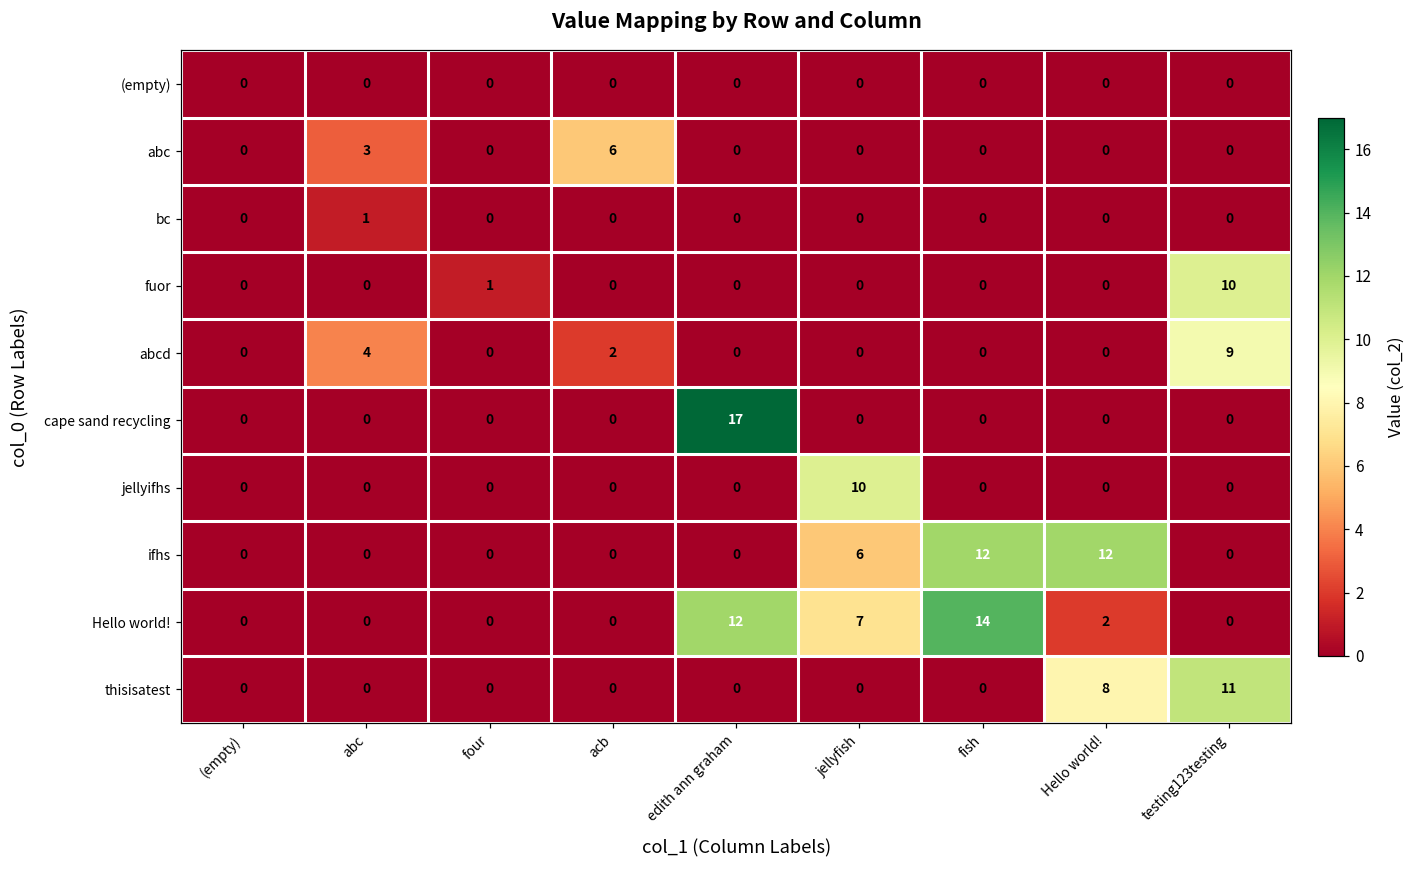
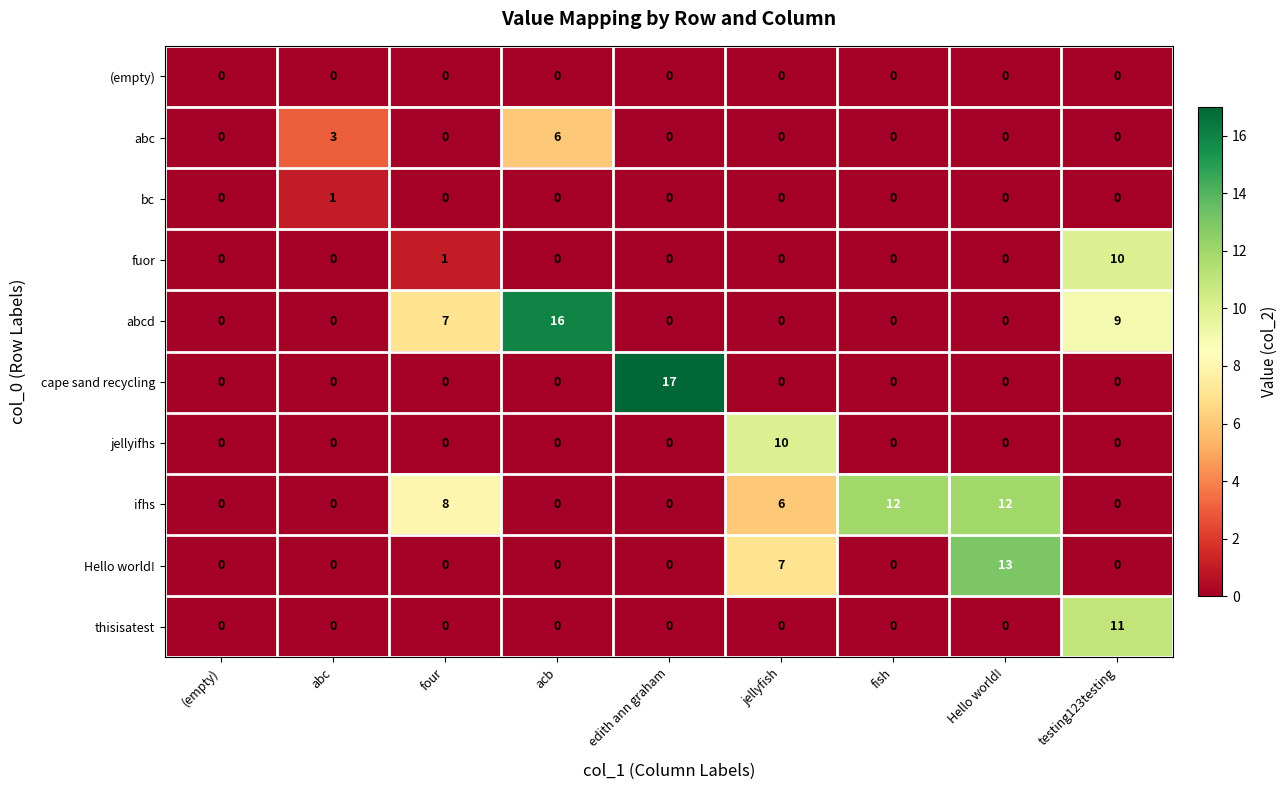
  {
    "(empty)": {
      "(empty)": 0,
      "abc": 0,
      "four": 0,
      "acb": 0,
      "edith ann graham": 0,
      "jellyfish": 0,
      "fish": 0,
      "Hello world!": 0,
      "testing123testing": 0
    },
    "abc": {
      "(empty)": 0,
      "abc": 3,
      "four": 0,
      "acb": 6,
      "edith ann graham": 0,
      "jellyfish": 0,
      "fish": 0,
      "Hello world!": 0,
      "testing123testing": 0
    },
    "bc": {
      "(empty)": 0,
      "abc": 1,
      "four": 0,
      "acb": 0,
      "edith ann graham": 0,
      "jellyfish": 0,
      "fish": 0,
      "Hello world!": 0,
      "testing123testing": 0
    },
    "fuor": {
      "(empty)": 0,
      "abc": 0,
      "four": 1,
      "acb": 0,
      "edith ann graham": 0,
      "jellyfish": 0,
      "fish": 0,
      "Hello world!": 0,
      "testing123testing": 10
    },
    "abcd": {
      "(empty)": 0,
-     "abc": 4,
-     "four": 0,
-     "acb": 2,
+     "abc": 0,
+     "four": 7,
+     "acb": 16,
      "edith ann graham": 0,
      "jellyfish": 0,
      "fish": 0,
      "Hello world!": 0,
      "testing123testing": 9
    },
    "cape sand recycling": {
      "(empty)": 0,
      "abc": 0,
      "four": 0,
      "acb": 0,
      "edith ann graham": 17,
      "jellyfish": 0,
      "fish": 0,
      "Hello world!": 0,
      "testing123testing": 0
    },
    "jellyifhs": {
      "(empty)": 0,
      "abc": 0,
      "four": 0,
      "acb": 0,
      "edith ann graham": 0,
      "jellyfish": 10,
      "fish": 0,
      "Hello world!": 0,
      "testing123testing": 0
    },
    "ifhs": {
      "(empty)": 0,
      "abc": 0,
-     "four": 0,
+     "four": 8,
      "acb": 0,
      "edith ann graham": 0,
      "jellyfish": 6,
      "fish": 12,
      "Hello world!": 12,
      "testing123testing": 0
    },
    "Hello world!": {
      "(empty)": 0,
      "abc": 0,
      "four": 0,
      "acb": 0,
-     "edith ann graham": 12,
+     "edith ann graham": 0,
      "jellyfish": 7,
-     "fish": 14,
-     "Hello world!": 2,
+     "fish": 0,
+     "Hello world!": 13,
      "testing123testing": 0
    },
    "thisisatest": {
      "(empty)": 0,
      "abc": 0,
      "four": 0,
      "acb": 0,
      "edith ann graham": 0,
      "jellyfish": 0,
      "fish": 0,
-     "Hello world!": 8,
+     "Hello world!": 0,
      "testing123testing": 11
    }
  }
